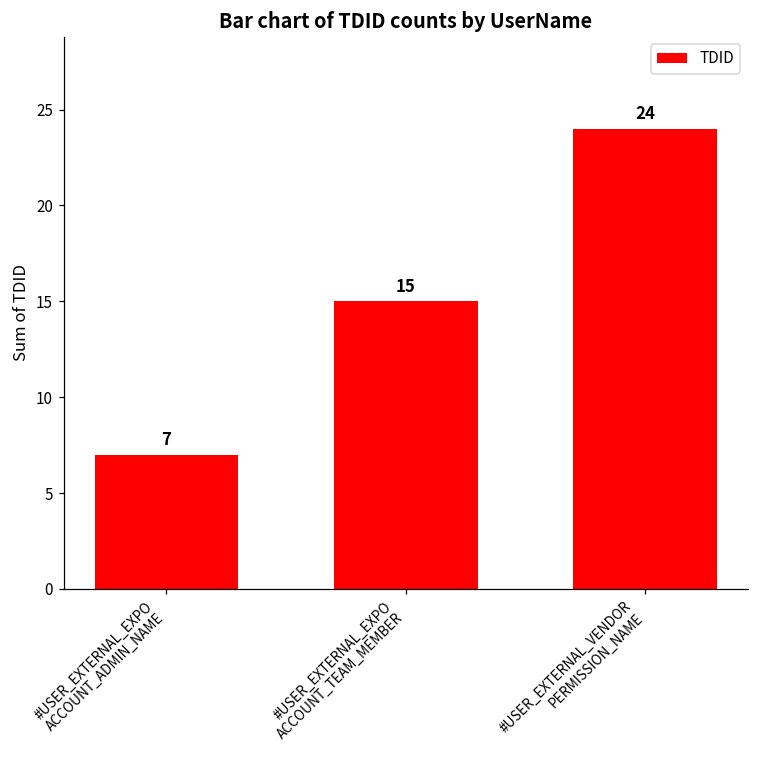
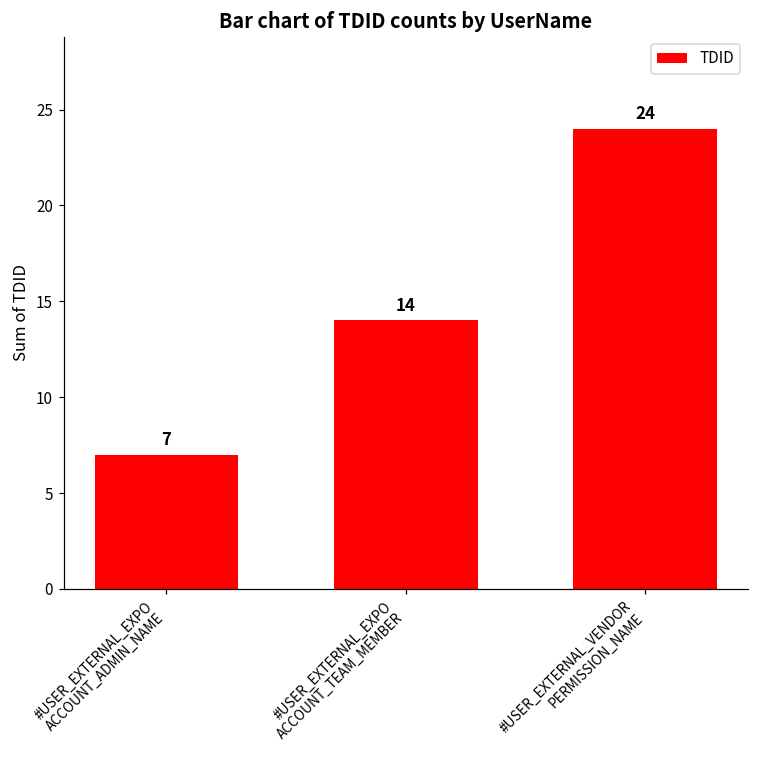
  {
    "#USER_EXTERNAL_EXPO ACCOUNT_ADMIN_NAME": 7,
-   "#USER_EXTERNAL_EXPO ACCOUNT_TEAM_MEMBER": 15,
+   "#USER_EXTERNAL_EXPO ACCOUNT_TEAM_MEMBER": 14,
    "#USER_EXTERNAL_VENDOR PERMISSION_NAME": 24
  }
